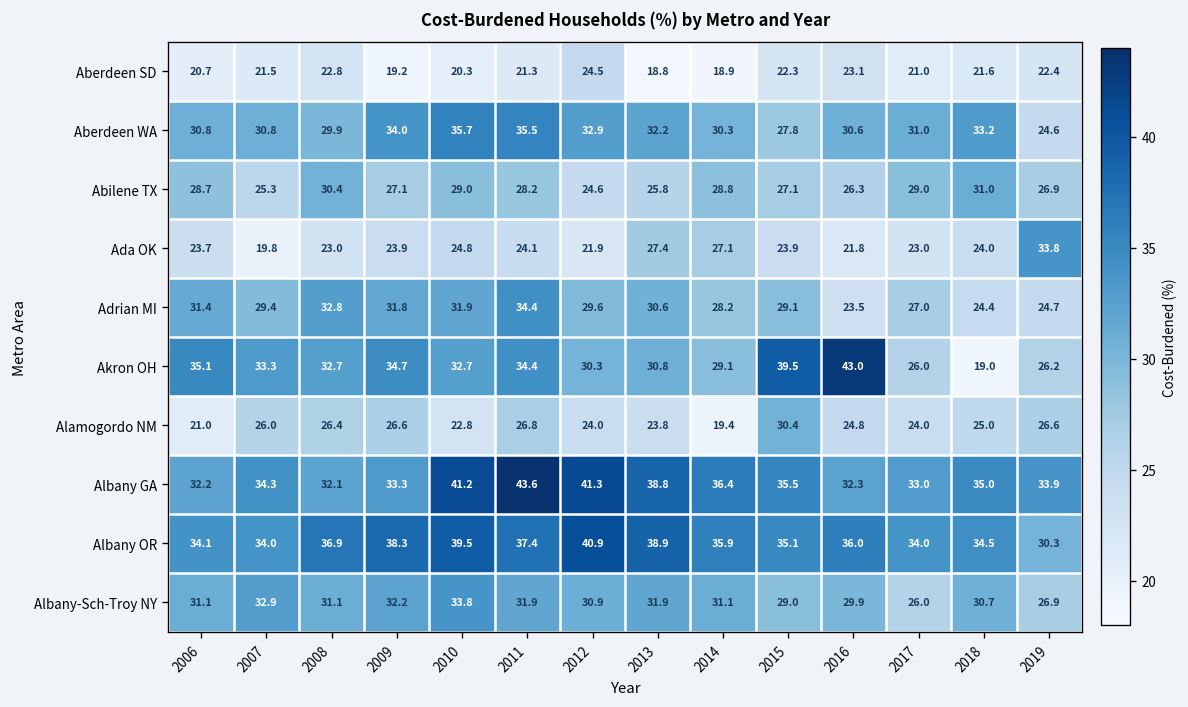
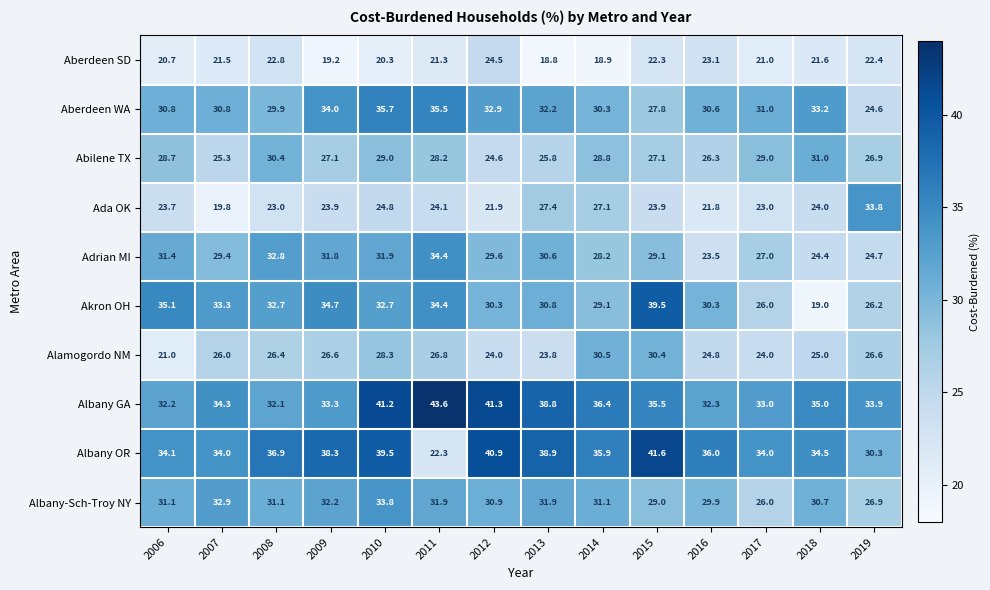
  {
    "Aberdeen SD": {
      "2006": 20.7,
      "2007": 21.5,
      "2008": 22.8,
      "2009": 19.2,
      "2010": 20.3,
      "2011": 21.3,
      "2012": 24.5,
      "2013": 18.8,
      "2014": 18.9,
      "2015": 22.3,
      "2016": 23.1,
      "2017": 21.0,
      "2018": 21.6,
      "2019": 22.4
    },
    "Aberdeen WA": {
      "2006": 30.8,
      "2007": 30.8,
      "2008": 29.9,
      "2009": 34.0,
      "2010": 35.7,
      "2011": 35.5,
      "2012": 32.9,
      "2013": 32.2,
      "2014": 30.3,
      "2015": 27.8,
      "2016": 30.6,
      "2017": 31.0,
      "2018": 33.2,
      "2019": 24.6
    },
    "Abilene TX": {
      "2006": 28.7,
      "2007": 25.3,
      "2008": 30.4,
      "2009": 27.1,
      "2010": 29.0,
      "2011": 28.2,
      "2012": 24.6,
      "2013": 25.8,
      "2014": 28.8,
      "2015": 27.1,
      "2016": 26.3,
      "2017": 29.0,
      "2018": 31.0,
      "2019": 26.9
    },
    "Ada OK": {
      "2006": 23.7,
      "2007": 19.8,
      "2008": 23.0,
      "2009": 23.9,
      "2010": 24.8,
      "2011": 24.1,
      "2012": 21.9,
      "2013": 27.4,
      "2014": 27.1,
      "2015": 23.9,
      "2016": 21.8,
      "2017": 23.0,
      "2018": 24.0,
      "2019": 33.8
    },
    "Adrian MI": {
      "2006": 31.4,
      "2007": 29.4,
      "2008": 32.8,
      "2009": 31.8,
      "2010": 31.9,
      "2011": 34.4,
      "2012": 29.6,
      "2013": 30.6,
      "2014": 28.2,
      "2015": 29.1,
      "2016": 23.5,
      "2017": 27.0,
      "2018": 24.4,
      "2019": 24.7
    },
    "Akron OH": {
      "2006": 35.1,
      "2007": 33.3,
      "2008": 32.7,
      "2009": 34.7,
      "2010": 32.7,
      "2011": 34.4,
      "2012": 30.3,
      "2013": 30.8,
      "2014": 29.1,
      "2015": 39.5,
-     "2016": 43.0,
+     "2016": 30.3,
      "2017": 26.0,
      "2018": 19.0,
      "2019": 26.2
    },
    "Alamogordo NM": {
      "2006": 21.0,
      "2007": 26.0,
      "2008": 26.4,
      "2009": 26.6,
-     "2010": 22.8,
+     "2010": 28.3,
      "2011": 26.8,
      "2012": 24.0,
      "2013": 23.8,
-     "2014": 19.4,
+     "2014": 30.5,
      "2015": 30.4,
      "2016": 24.8,
      "2017": 24.0,
      "2018": 25.0,
      "2019": 26.6
    },
    "Albany GA": {
      "2006": 32.2,
      "2007": 34.3,
      "2008": 32.1,
      "2009": 33.3,
      "2010": 41.2,
      "2011": 43.6,
      "2012": 41.3,
      "2013": 38.8,
      "2014": 36.4,
      "2015": 35.5,
      "2016": 32.3,
      "2017": 33.0,
      "2018": 35.0,
      "2019": 33.9
    },
    "Albany OR": {
      "2006": 34.1,
      "2007": 34.0,
      "2008": 36.9,
      "2009": 38.3,
      "2010": 39.5,
-     "2011": 37.4,
+     "2011": 22.3,
      "2012": 40.9,
      "2013": 38.9,
      "2014": 35.9,
-     "2015": 35.1,
+     "2015": 41.6,
      "2016": 36.0,
      "2017": 34.0,
      "2018": 34.5,
      "2019": 30.3
    },
    "Albany-Sch-Troy NY": {
      "2006": 31.1,
      "2007": 32.9,
      "2008": 31.1,
      "2009": 32.2,
      "2010": 33.8,
      "2011": 31.9,
      "2012": 30.9,
      "2013": 31.9,
      "2014": 31.1,
      "2015": 29.0,
      "2016": 29.9,
      "2017": 26.0,
      "2018": 30.7,
      "2019": 26.9
    }
  }
